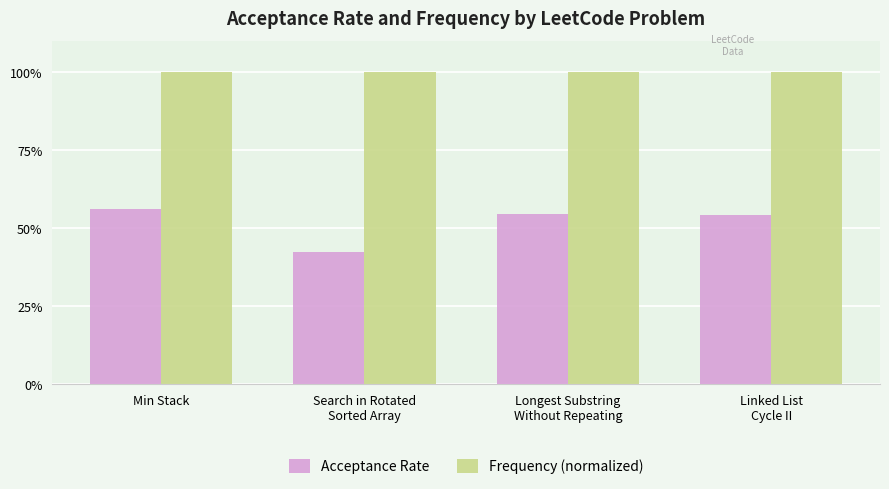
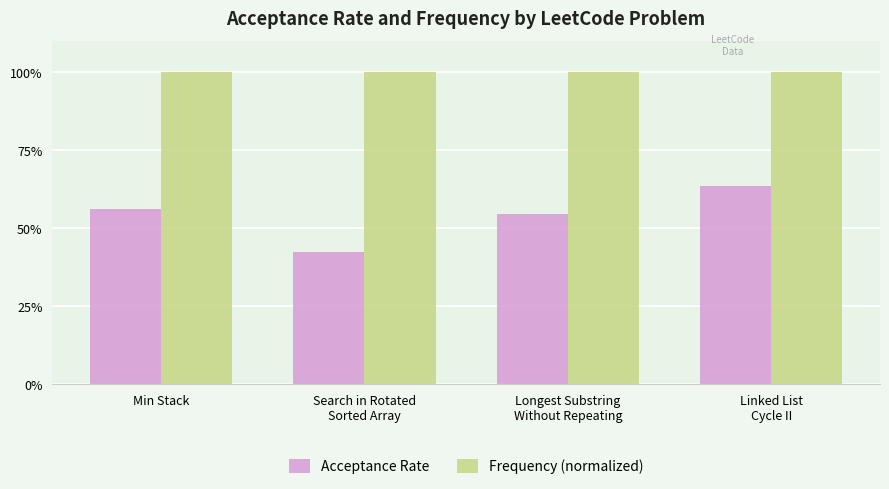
  {
    "Acceptance Rate": {
      "Min Stack": "56%",
      "Search in Rotated Sorted Array": "43%",
      "Longest Substring Without Repeating": "54%",
-     "Linked List Cycle II": "54%"
+     "Linked List Cycle II": "64%"
    },
    "Frequency (normalized)": {
      "Min Stack": "100%",
      "Search in Rotated Sorted Array": "100%",
      "Longest Substring Without Repeating": "100%",
      "Linked List Cycle II": "100%"
    }
  }
